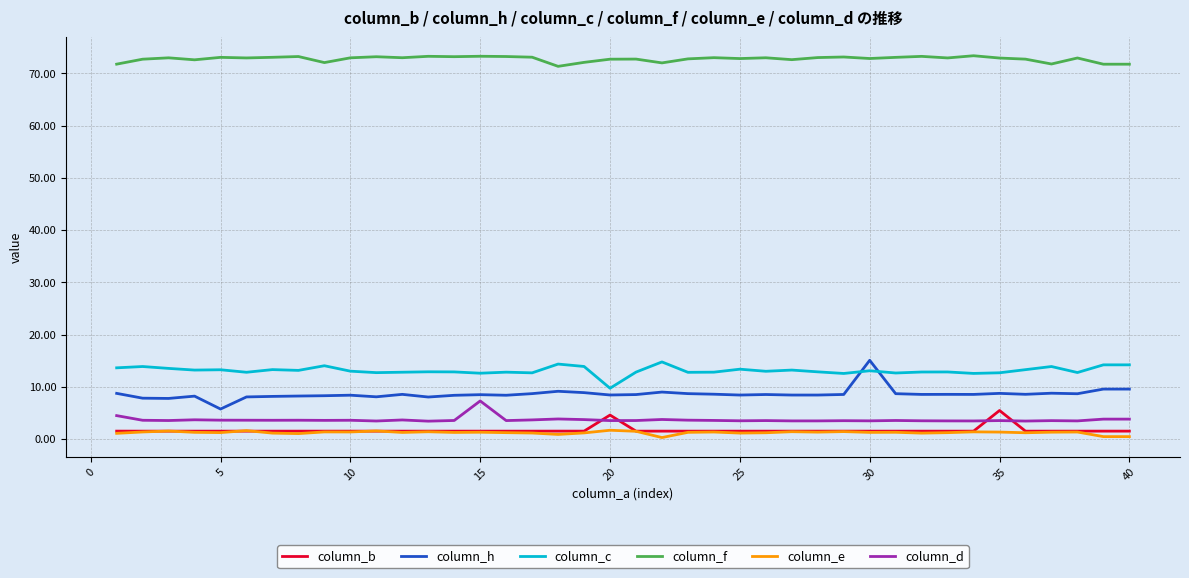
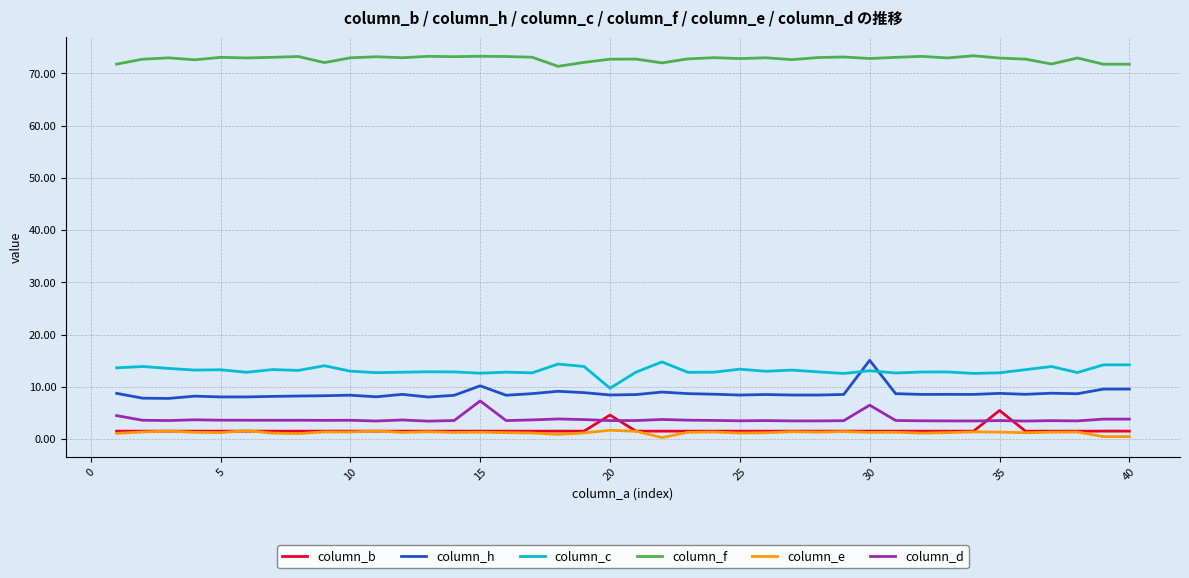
  {
    "column_b": {
      "20": 5,
      "35": 5,
      "40": 2
    },
    "column_h": {
-     "5": 6,
+     "5": 8,
      "10": 8,
-     "15": 9,
+     "15": 10,
      "20": 8,
      "25": 8,
      "30": 15,
      "35": 9,
      "40": 10
    },
    "column_c": {
      "5": 13,
      "10": 13,
      "15": 13,
      "20": 10,
      "25": 13,
      "30": 13,
      "35": 13,
      "40": 14
    },
    "column_f": {
      "5": 73,
      "10": 73,
      "15": 73,
      "20": 73,
      "25": 73,
      "30": 73,
      "35": 73,
      "40": 72
    },
    "column_e": {
      "20": 2,
      "35": 1,
      "40": 0
    },
    "column_d": {
      "5": 4,
      "10": 4,
      "15": 7,
      "20": 4,
      "25": 4,
-     "30": 3,
+     "30": 6,
      "35": 4,
      "40": 4
    }
  }
